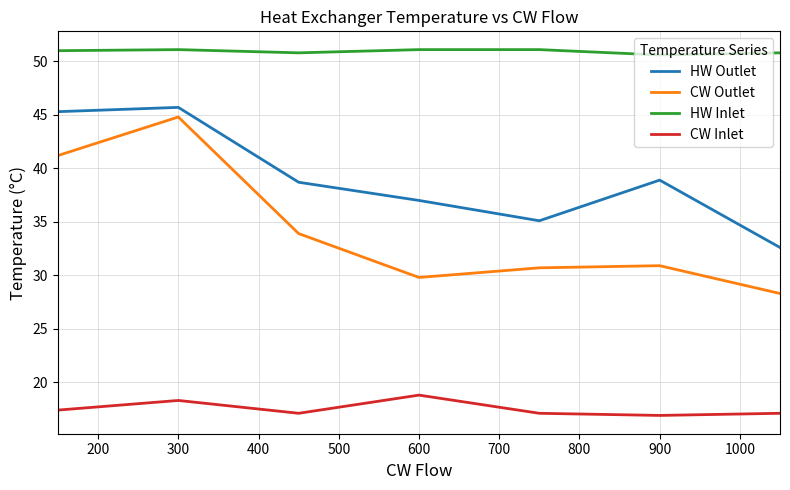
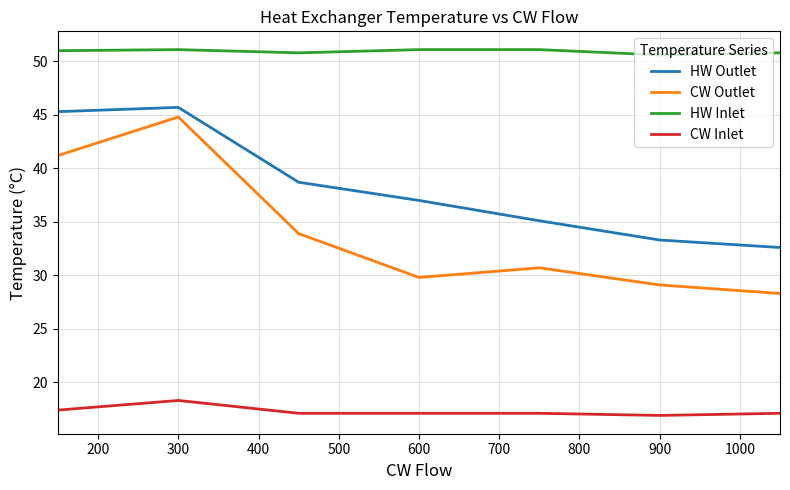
  {
    "HW Outlet": {
      "300": 45.7,
      "600": 37.0,
-     "900": 38.9
+     "900": 33.3
    },
    "CW Outlet": {
      "300": 44.8,
      "600": 29.8,
-     "900": 30.9
+     "900": 29.1
    },
    "HW Inlet": {
      "300": 51.1,
      "600": 51.1
    },
    "CW Inlet": {
      "300": 18.3,
-     "600": 18.8,
+     "600": 17.1,
      "900": 16.9
    }
  }
